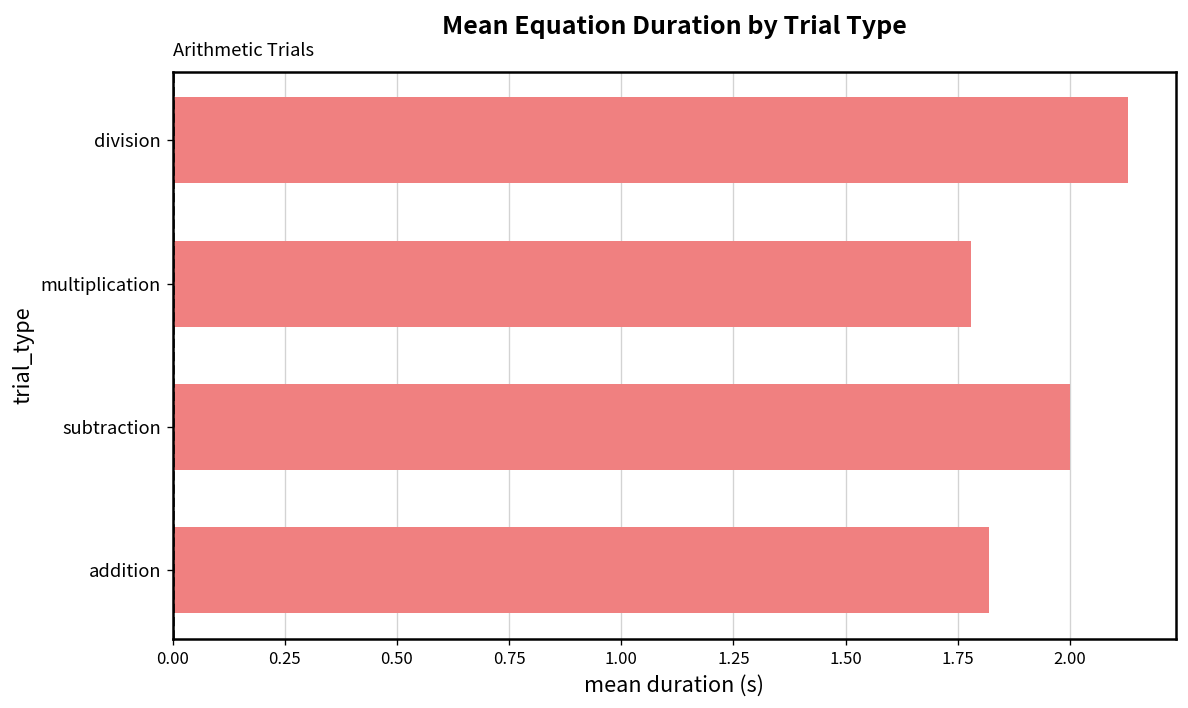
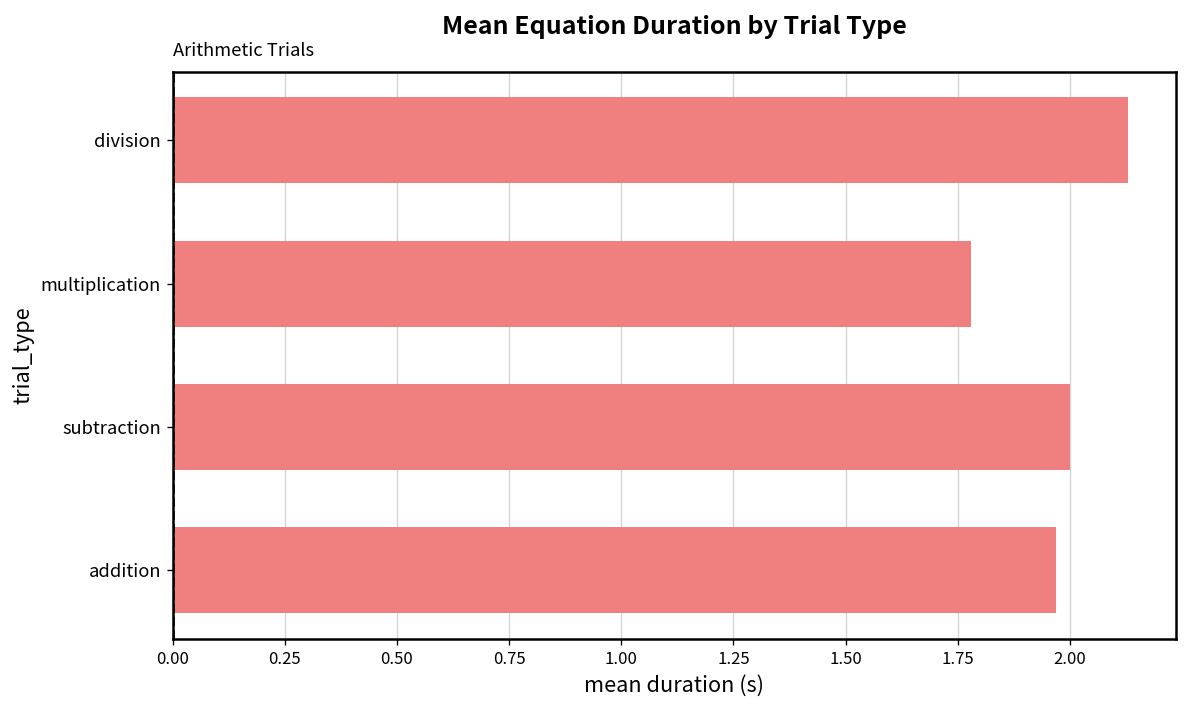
  {
    "division": 2.13,
    "multiplication": 1.78,
    "subtraction": 2.00,
-   "addition": 1.82
+   "addition": 1.97
  }
